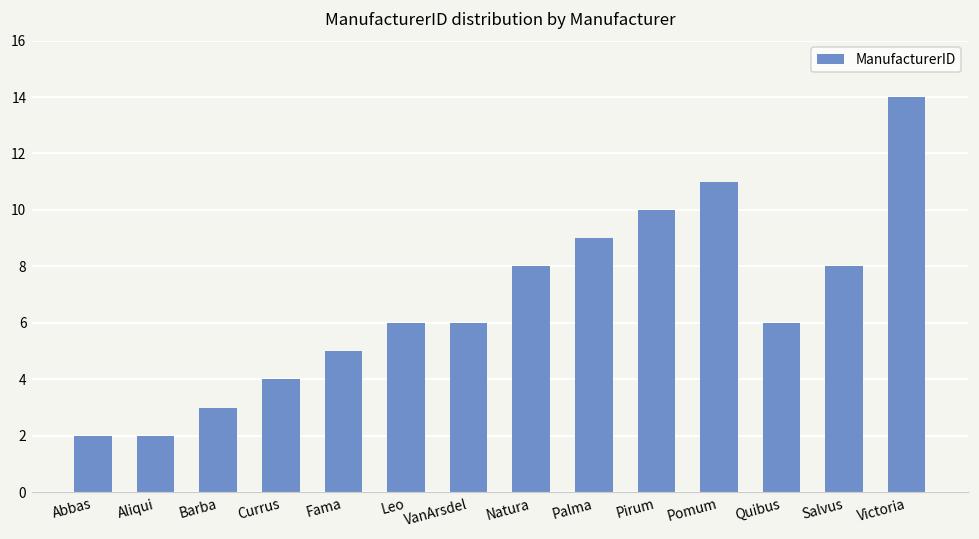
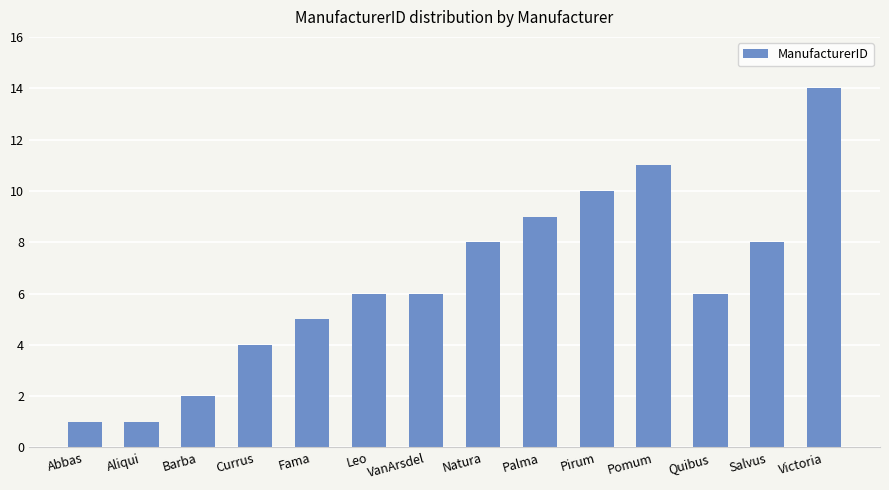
  {
-   "Abbas": 2,
-   "Aliqui": 2,
-   "Barba": 3,
+   "Abbas": 1,
+   "Aliqui": 1,
+   "Barba": 2,
    "Currus": 4,
    "Fama": 5,
    "Leo": 6,
    "VanArsdel": 6,
    "Natura": 8,
    "Palma": 9,
    "Pirum": 10,
    "Pomum": 11,
    "Quibus": 6,
    "Salvus": 8,
    "Victoria": 14
  }
